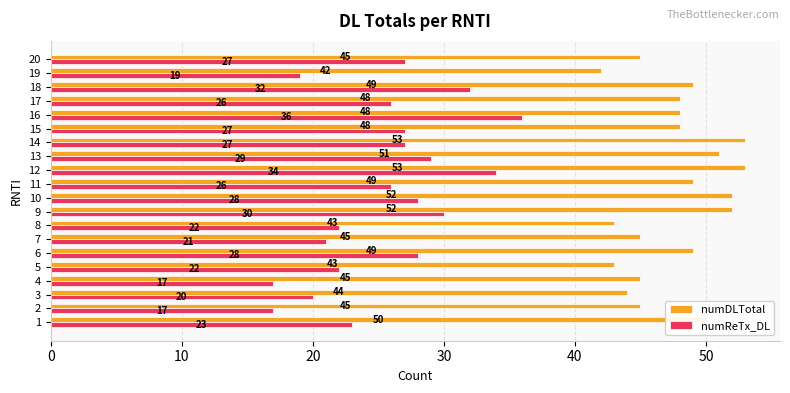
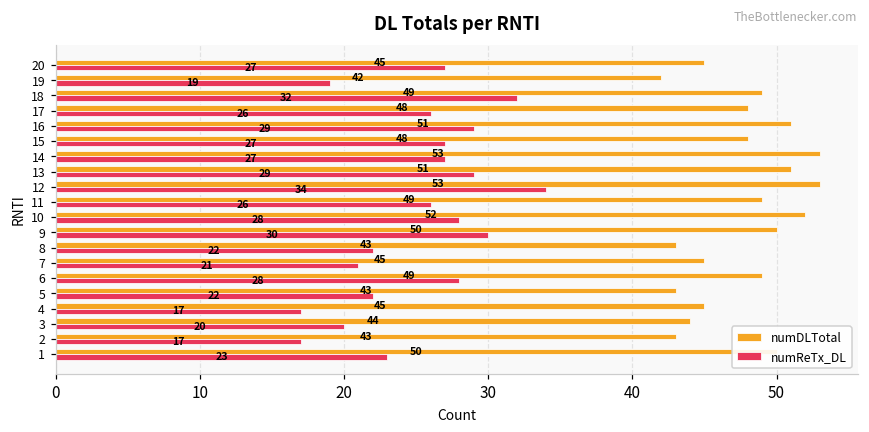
  {
    "numDLTotal": {
      "20": 45,
      "19": 42,
      "18": 49,
      "17": 48,
-     "16": 48,
+     "16": 51,
      "15": 48,
      "14": 53,
      "13": 51,
      "12": 53,
      "11": 49,
      "10": 52,
-     "9": 52,
+     "9": 50,
      "8": 43,
      "7": 45,
      "6": 49,
      "5": 43,
      "4": 45,
      "3": 44,
-     "2": 45
+     "2": 43
    },
    "numReTx_DL": {
      "20": 27,
      "19": 19,
      "18": 32,
      "17": 26,
-     "16": 36,
+     "16": 29,
      "15": 27,
      "14": 27,
      "13": 29,
      "12": 34,
      "11": 26,
      "10": 28,
      "9": 30,
      "8": 22,
      "7": 21,
      "6": 28,
      "5": 22,
      "4": 17,
      "3": 20,
      "2": 17,
      "1": 23
    }
  }
